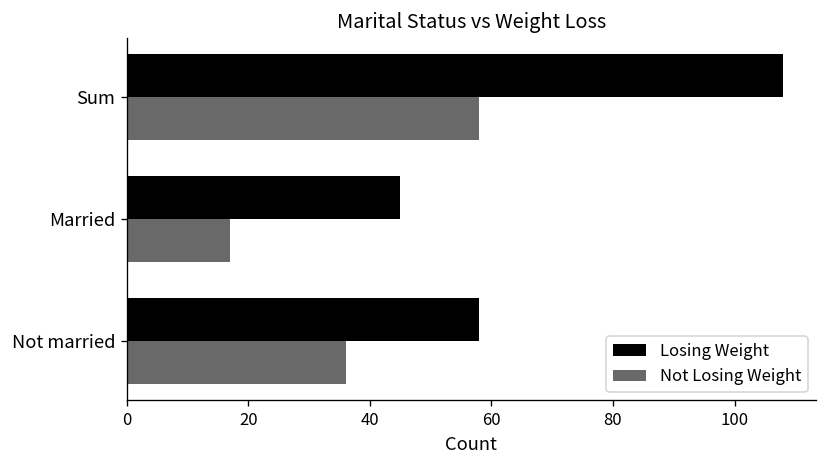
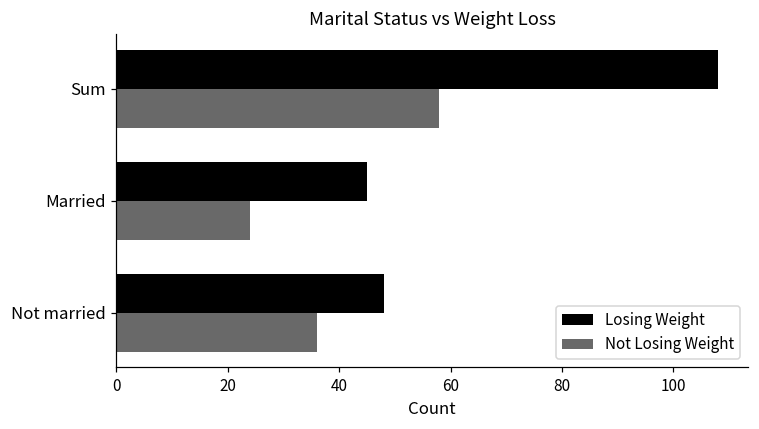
  {
    "Losing Weight": {
      "Sum": 108,
      "Married": 45,
-     "Not married": 58
+     "Not married": 48
    },
    "Not Losing Weight": {
      "Sum": 58,
-     "Married": 17,
+     "Married": 24,
      "Not married": 36
    }
  }
